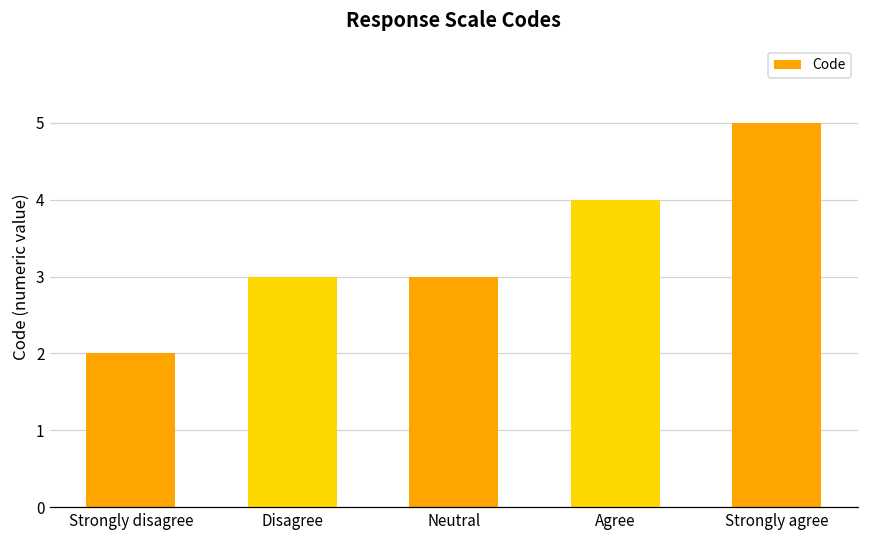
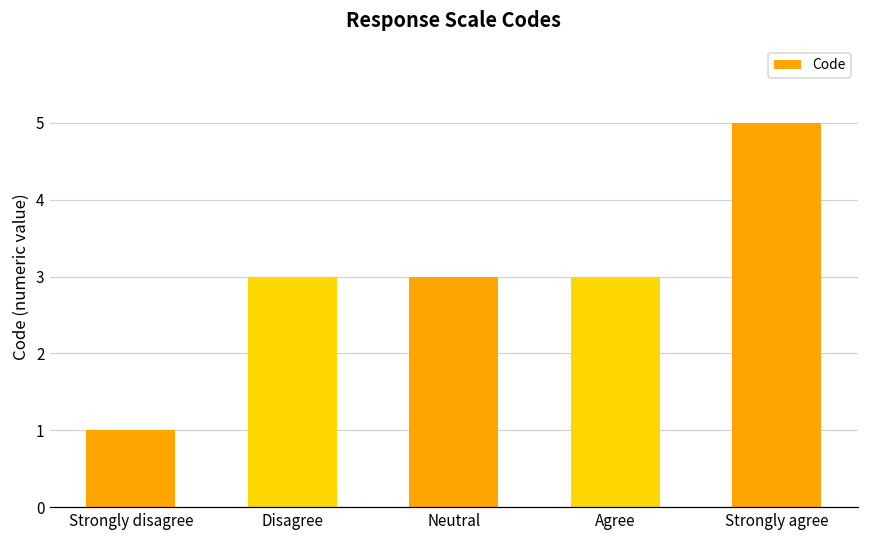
  {
-   "Strongly disagree": 2,
+   "Strongly disagree": 1,
    "Disagree": 3,
    "Neutral": 3,
-   "Agree": 4,
+   "Agree": 3,
    "Strongly agree": 5
  }
